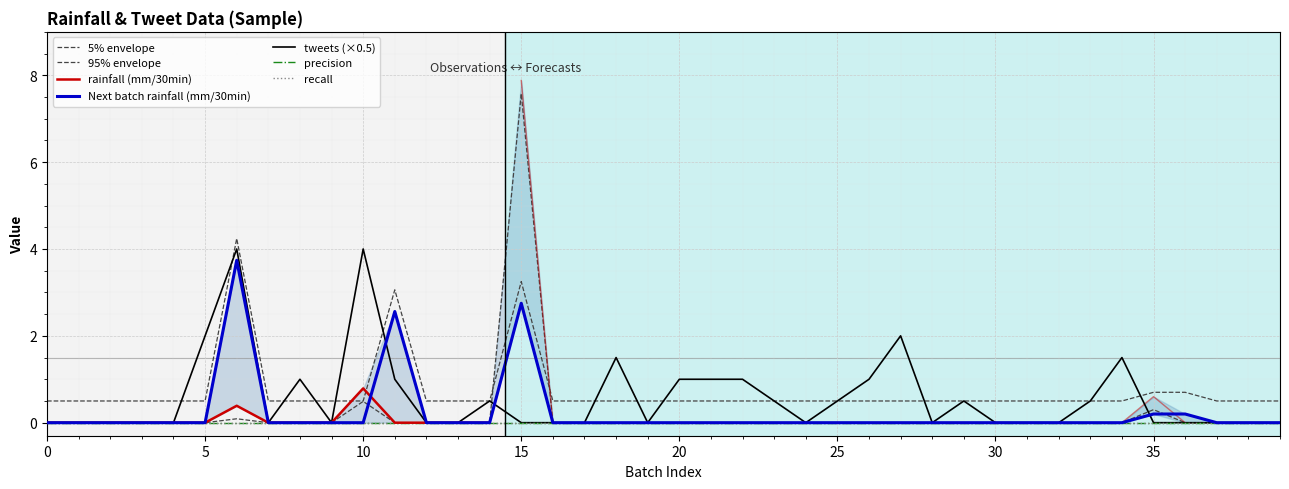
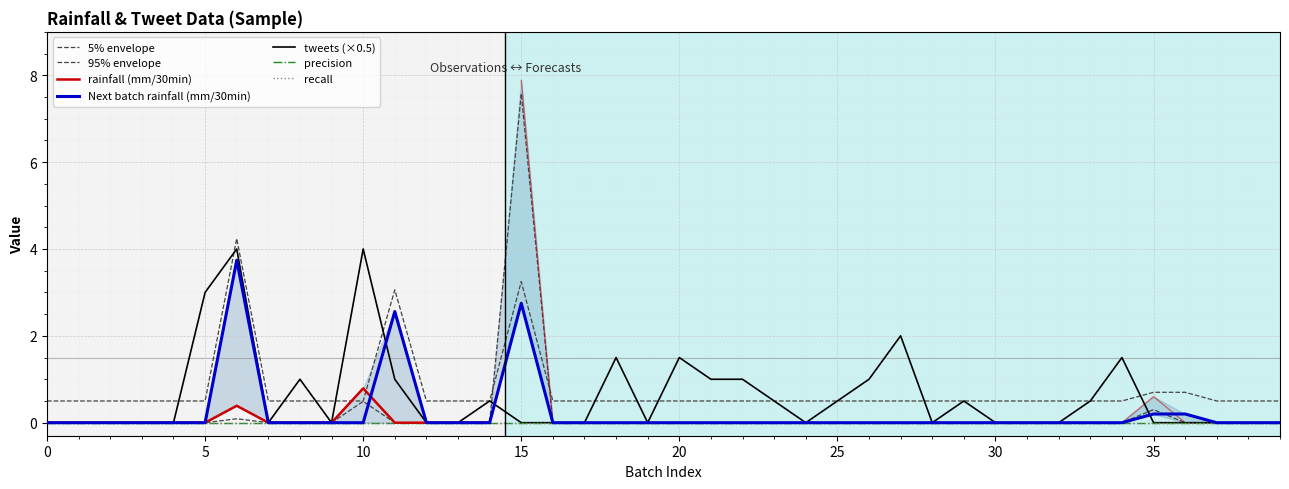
  {
    "Next batch rainfall (mm/30min)": {
      "15": 2.8,
      "35": 0.2
    },
    "tweets (×0.5)": {
-     "5": 2.0,
+     "5": 3.0,
      "10": 4.0,
-     "20": 1.0
+     "20": 1.5
    }
  }
